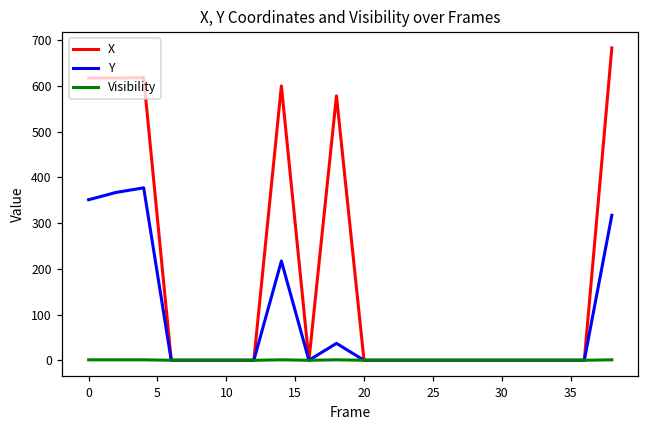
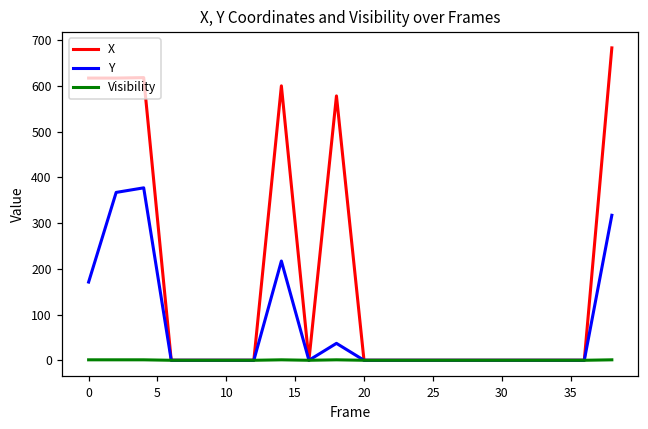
  {
    "Y": {
-     "0": 350
+     "0": 170
    },
    "Visibility": {
      "0": 0
    }
  }
